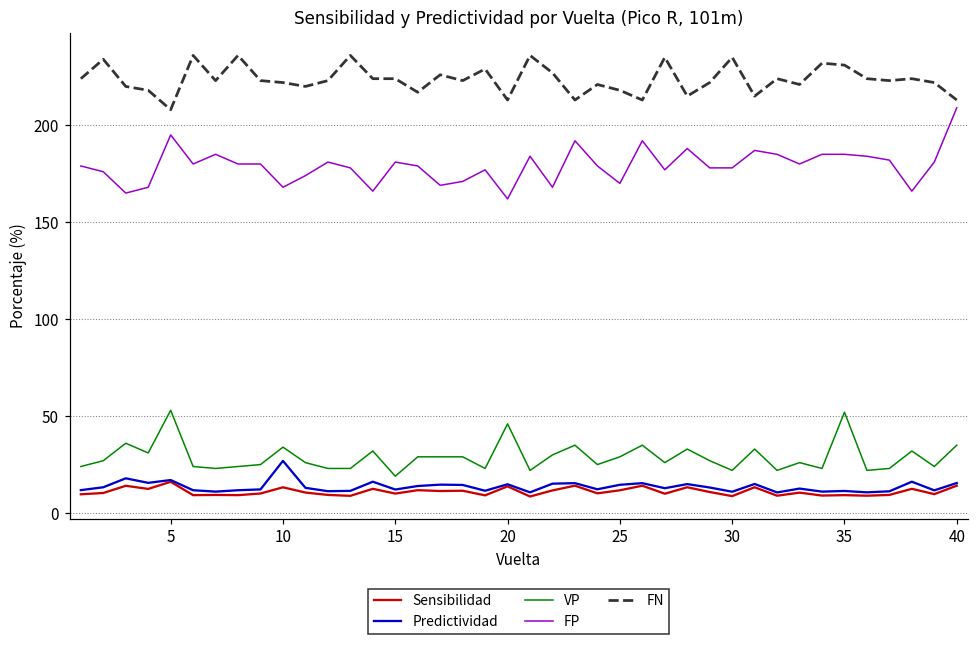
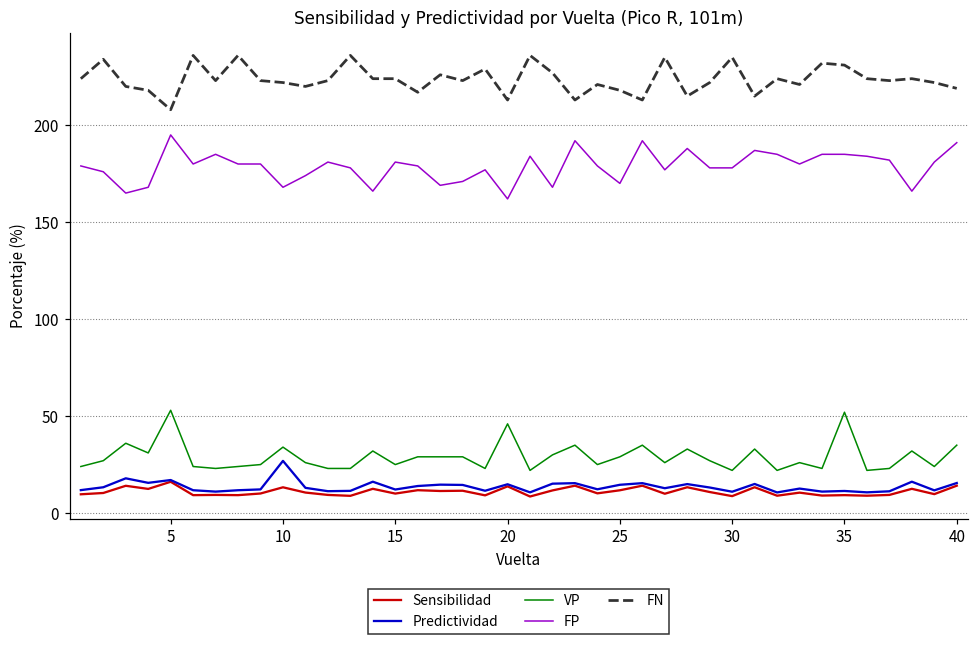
  {
    "Sensibilidad": {
      "10": 13,
      "15": 10,
      "25": 12,
      "30": 9,
      "35": 9
    },
    "Predictividad": {
      "10": 27,
      "15": 12,
      "25": 15,
      "30": 11,
      "35": 11
    },
    "VP": {
      "5": 53,
      "10": 34,
-     "15": 19,
+     "15": 25,
      "20": 46,
      "25": 29,
      "30": 22,
      "35": 52,
      "40": 35
    },
    "FP": {
      "5": 195,
      "10": 168,
      "15": 181,
      "20": 162,
      "25": 170,
      "30": 178,
      "35": 185,
-     "40": 209
+     "40": 191
    },
    "FN": {
      "5": 208,
      "10": 222,
      "15": 224,
      "20": 213,
      "25": 218,
      "30": 235,
      "35": 231,
-     "40": 213
+     "40": 219
    }
  }
